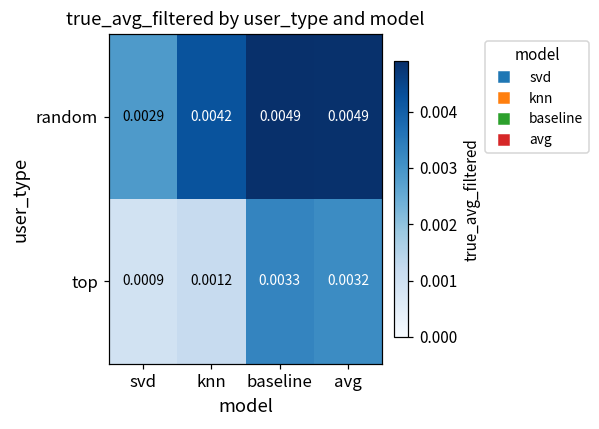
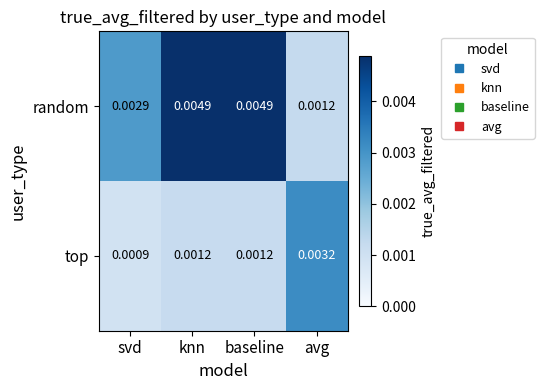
  {
    "random": {
      "svd": 0.0029,
-     "knn": 0.0042,
+     "knn": 0.0049,
      "baseline": 0.0049,
-     "avg": 0.0049
+     "avg": 0.0012
    },
    "top": {
      "svd": 0.0009,
      "knn": 0.0012,
-     "baseline": 0.0033,
+     "baseline": 0.0012,
      "avg": 0.0032
    }
  }
